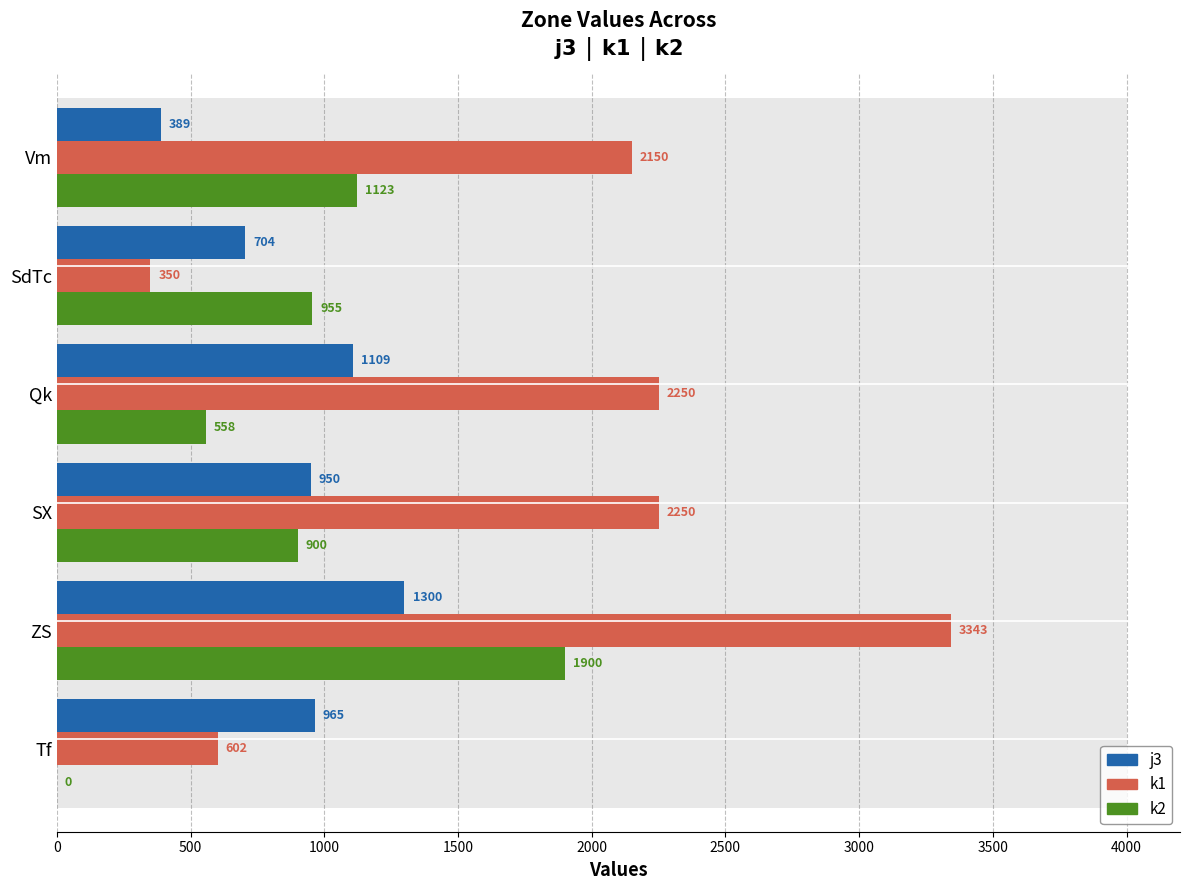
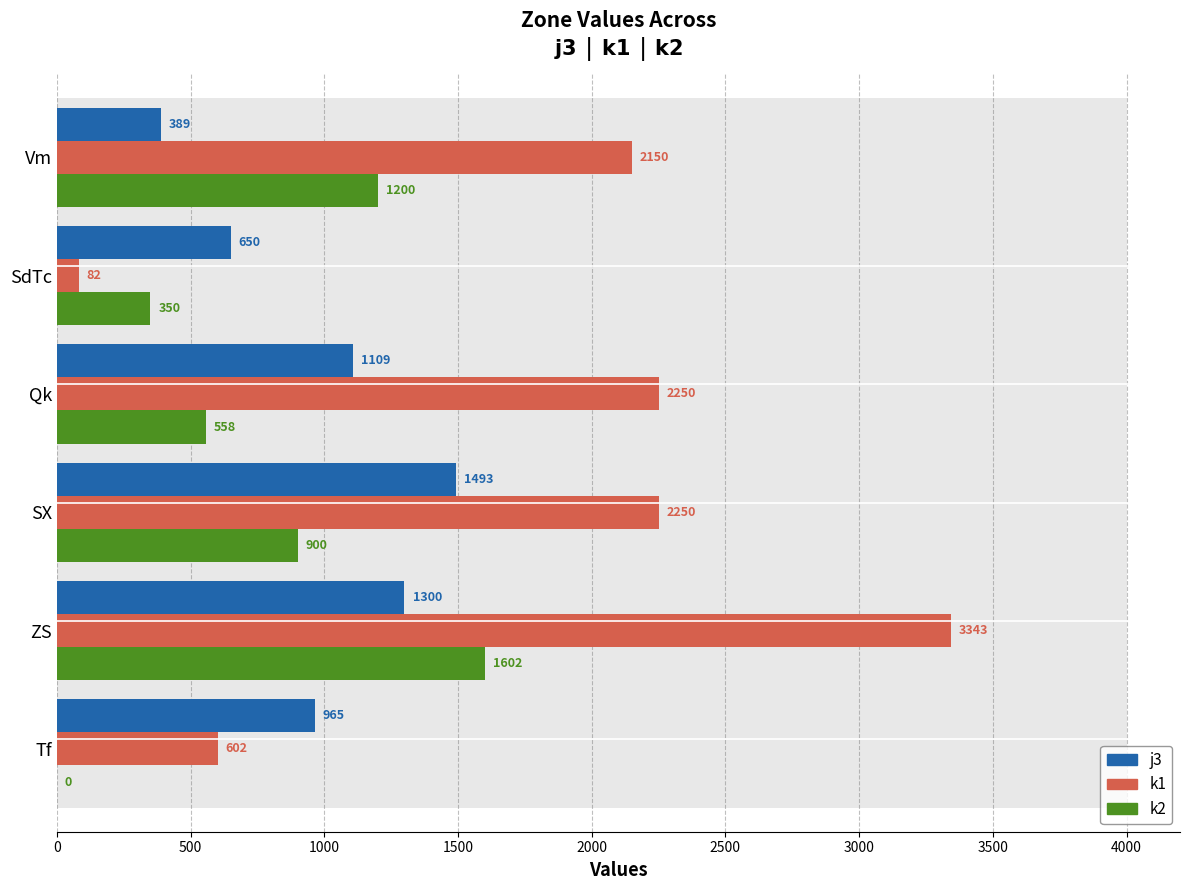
  {
    "j3": {
-     "SdTc": 704,
-     "SX": 950
+     "SdTc": 650,
+     "SX": 1493
    },
    "k1": {
-     "SdTc": 350
+     "SdTc": 82
    },
    "k2": {
-     "Vm": 1123,
-     "SdTc": 955,
-     "ZS": 1900,
+     "Vm": 1200,
+     "SdTc": 350,
+     "ZS": 1602,
      "Tf": 0
    }
  }
